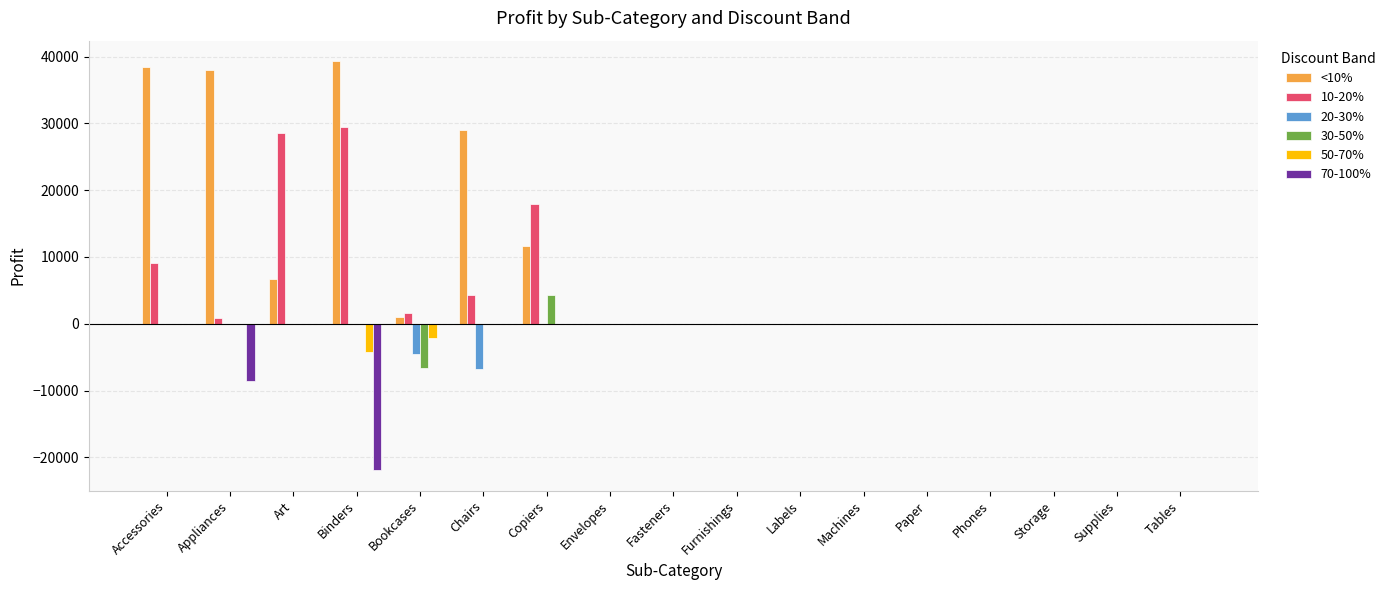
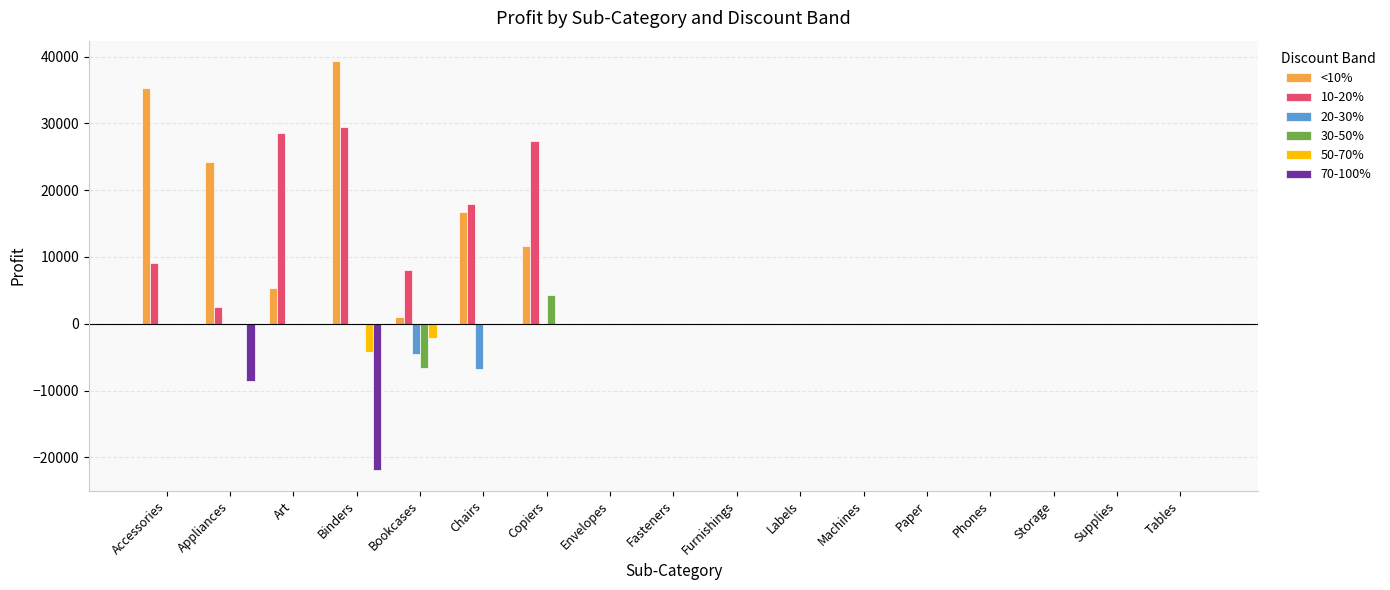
  {
    "<10%": {
-     "Accessories": 38000,
-     "Appliances": 38000,
-     "Art": 7000,
+     "Accessories": 35000,
+     "Appliances": 24000,
+     "Art": 5000,
      "Binders": 39000,
      "Bookcases": 1000,
-     "Chairs": 29000,
+     "Chairs": 17000,
      "Copiers": 12000,
      "Envelopes": 0,
      "Fasteners": 0,
      "Furnishings": 0,
      "Labels": 0,
      "Machines": 0,
      "Paper": 0,
      "Phones": 0,
      "Storage": 0,
      "Supplies": 0,
      "Tables": 0
    },
    "10-20%": {
      "Accessories": 9000,
-     "Appliances": 1000,
+     "Appliances": 2000,
      "Art": 28000,
      "Binders": 29000,
-     "Bookcases": 2000,
-     "Chairs": 4000,
-     "Copiers": 18000,
+     "Bookcases": 8000,
+     "Chairs": 18000,
+     "Copiers": 27000,
      "Envelopes": 0,
      "Fasteners": 0,
      "Furnishings": 0,
      "Labels": 0,
      "Machines": 0,
      "Paper": 0,
      "Phones": 0,
      "Storage": 0,
      "Supplies": 0,
      "Tables": 0
    },
    "20-30%": {
      "Accessories": 0,
      "Appliances": 0,
      "Art": 0,
      "Binders": 0,
      "Bookcases": -5000,
      "Chairs": -7000,
      "Copiers": 0,
      "Envelopes": 0,
      "Fasteners": 0,
      "Furnishings": 0,
      "Labels": 0,
      "Machines": 0,
      "Paper": 0,
      "Phones": 0,
      "Storage": 0,
      "Supplies": 0,
      "Tables": 0
    },
    "30-50%": {
      "Accessories": 0,
      "Appliances": 0,
      "Art": 0,
      "Binders": 0,
      "Bookcases": -7000,
      "Chairs": 0,
      "Copiers": 4000,
      "Envelopes": 0,
      "Fasteners": 0,
      "Furnishings": 0,
      "Labels": 0,
      "Machines": 0,
      "Paper": 0,
      "Phones": 0,
      "Storage": 0,
      "Supplies": 0,
      "Tables": 0
    },
    "50-70%": {
      "Accessories": 0,
      "Appliances": 0,
      "Art": 0,
      "Binders": -4000,
      "Bookcases": -2000,
      "Chairs": 0,
      "Copiers": 0,
      "Envelopes": 0,
      "Fasteners": 0,
      "Furnishings": 0,
      "Labels": 0,
      "Machines": 0,
      "Paper": 0,
      "Phones": 0,
      "Storage": 0,
      "Supplies": 0,
      "Tables": 0
    },
    "70-100%": {
      "Accessories": 0,
      "Appliances": -9000,
      "Art": 0,
      "Binders": -22000,
      "Bookcases": 0,
      "Chairs": 0,
      "Copiers": 0,
      "Envelopes": 0,
      "Fasteners": 0,
      "Furnishings": 0,
      "Labels": 0,
      "Machines": 0,
      "Paper": 0,
      "Phones": 0,
      "Storage": 0,
      "Supplies": 0,
      "Tables": 0
    }
  }
